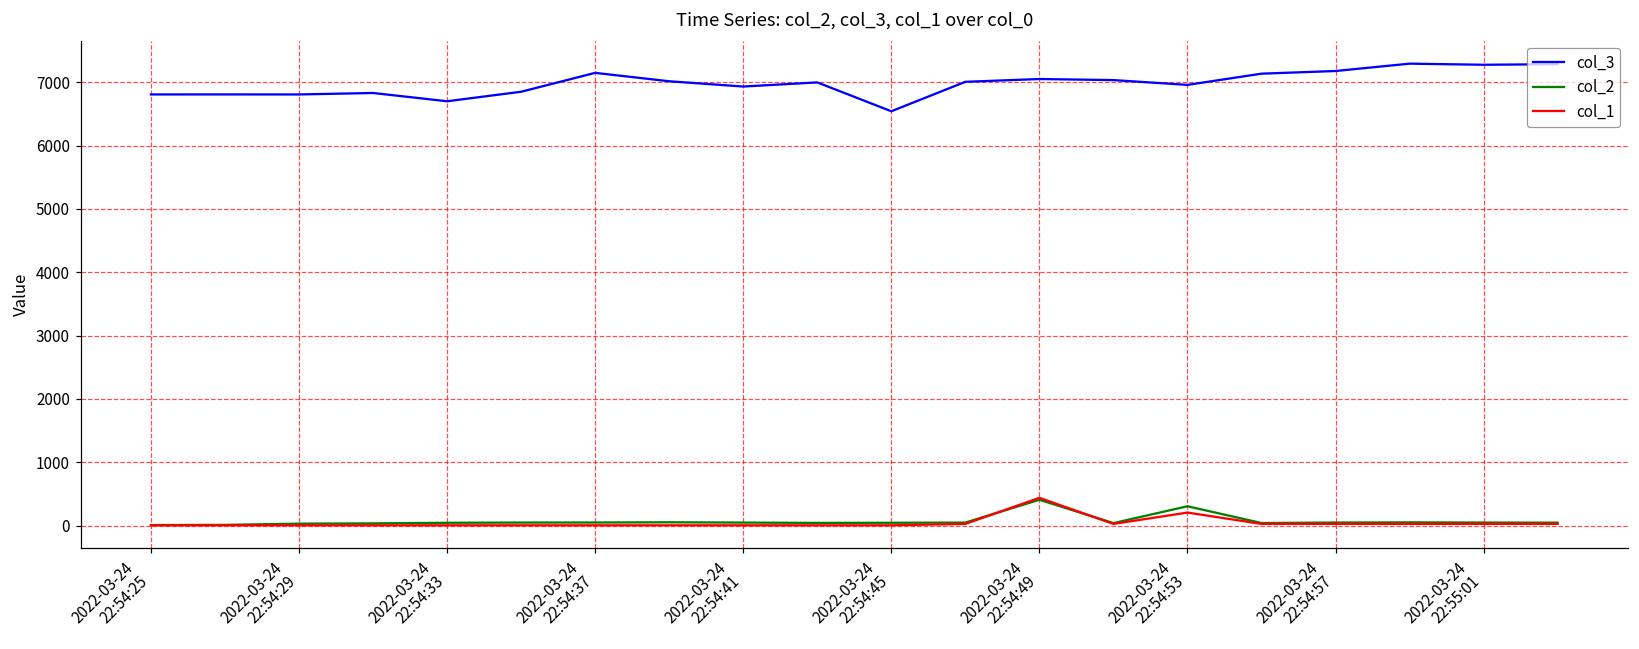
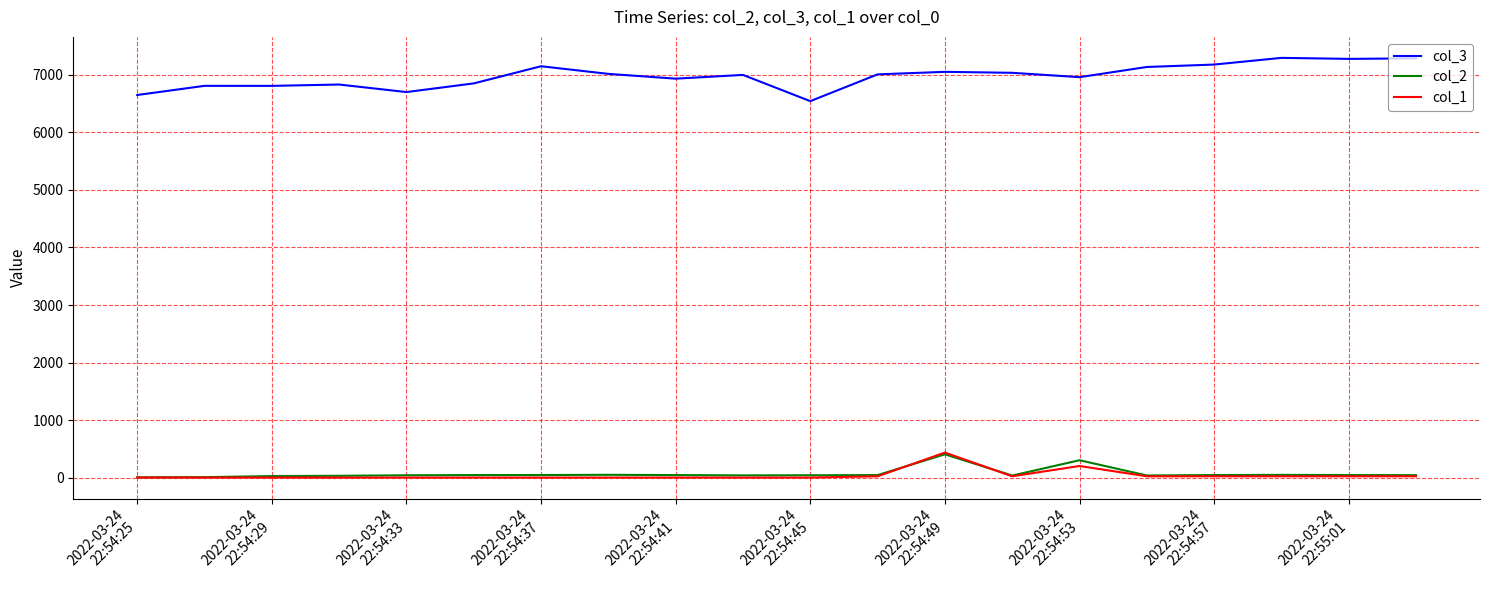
  {
    "col_3": {
-     "2022-03-24 22:54:25": 6800,
+     "2022-03-24 22:54:25": 6600,
      "2022-03-24 22:54:29": 6800,
      "2022-03-24 22:54:33": 6700,
      "2022-03-24 22:54:37": 7100,
      "2022-03-24 22:54:41": 6900,
      "2022-03-24 22:54:45": 6500,
      "2022-03-24 22:54:49": 7000,
      "2022-03-24 22:54:53": 7000,
      "2022-03-24 22:54:57": 7200,
      "2022-03-24 22:55:01": 7300
    },
    "col_2": {
      "2022-03-24 22:54:37": 0,
      "2022-03-24 22:54:53": 300
    },
    "col_1": {
      "2022-03-24 22:54:37": 0,
      "2022-03-24 22:54:53": 200
    }
  }
